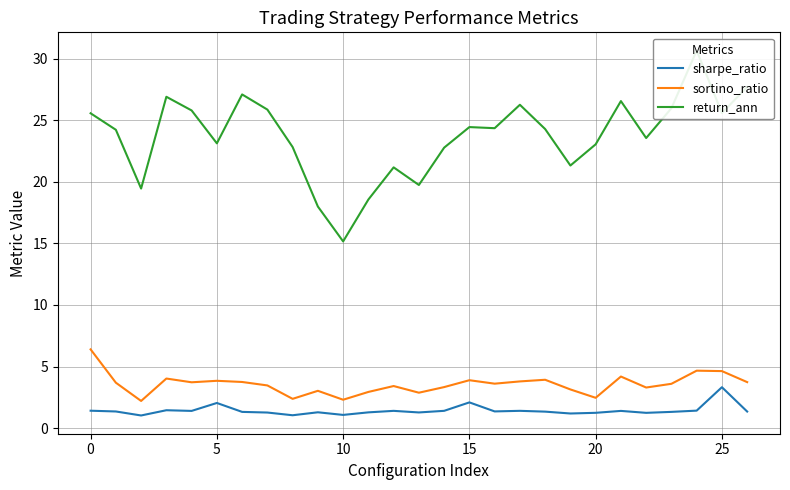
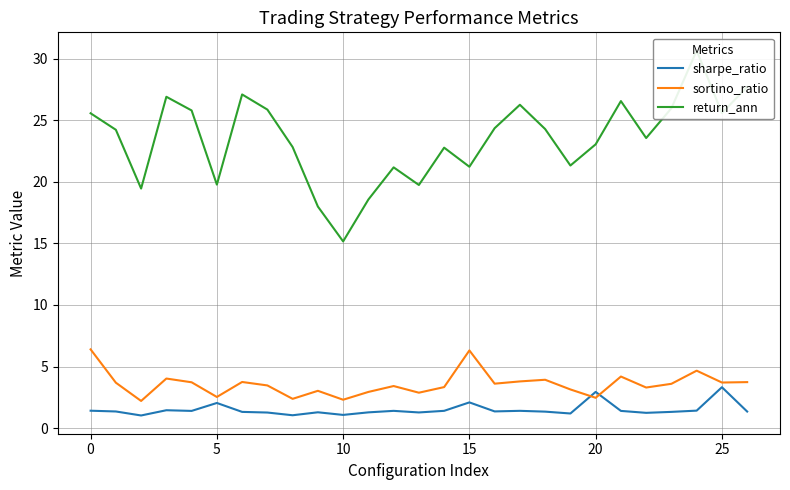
  {
    "sharpe_ratio": {
      "0": 1.4,
      "5": 2.0,
      "10": 1.1,
      "15": 2.1,
-     "20": 1.2,
+     "20": 2.9,
      "25": 3.3
    },
    "sortino_ratio": {
      "0": 6.4,
-     "5": 3.8,
+     "5": 2.5,
      "10": 2.3,
-     "15": 3.9,
+     "15": 6.3,
      "20": 2.5,
-     "25": 4.6
+     "25": 3.7
    },
    "return_ann": {
      "0": 25.6,
-     "5": 23.1,
+     "5": 19.8,
      "10": 15.2,
-     "15": 24.4,
+     "15": 21.2,
      "20": 23.0
    }
  }
